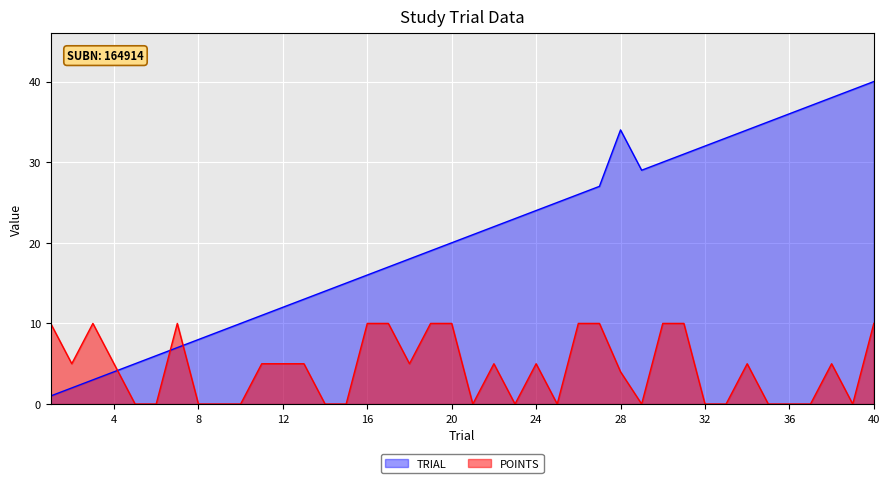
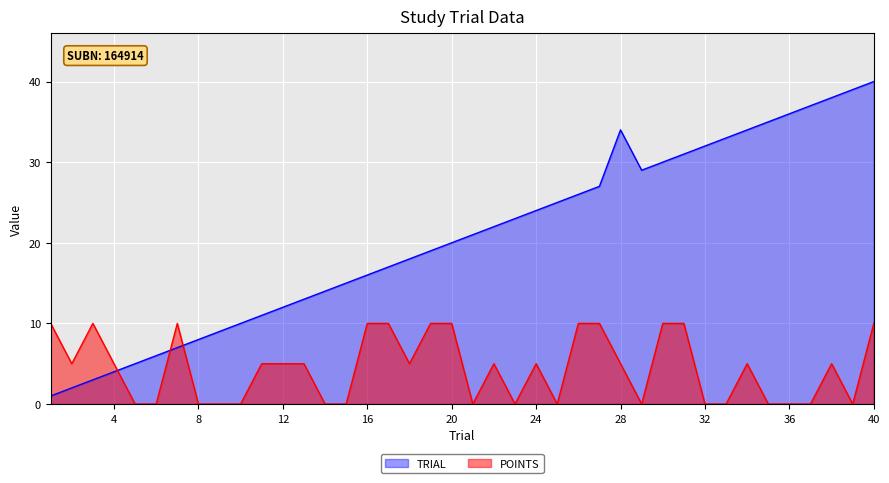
  {
    "TRIAL": {
      "4": 4,
      "8": 8,
      "12": 12,
      "16": 16,
      "20": 20,
      "24": 24,
      "28": 34,
      "32": 32,
      "36": 36,
      "40": 40
    },
    "POINTS": {
      "4": 5,
      "8": 0,
      "12": 5,
      "16": 10,
      "20": 10,
      "24": 5,
-     "28": 4,
+     "28": 5,
      "32": 0,
      "36": 0,
      "40": 10
    }
  }
